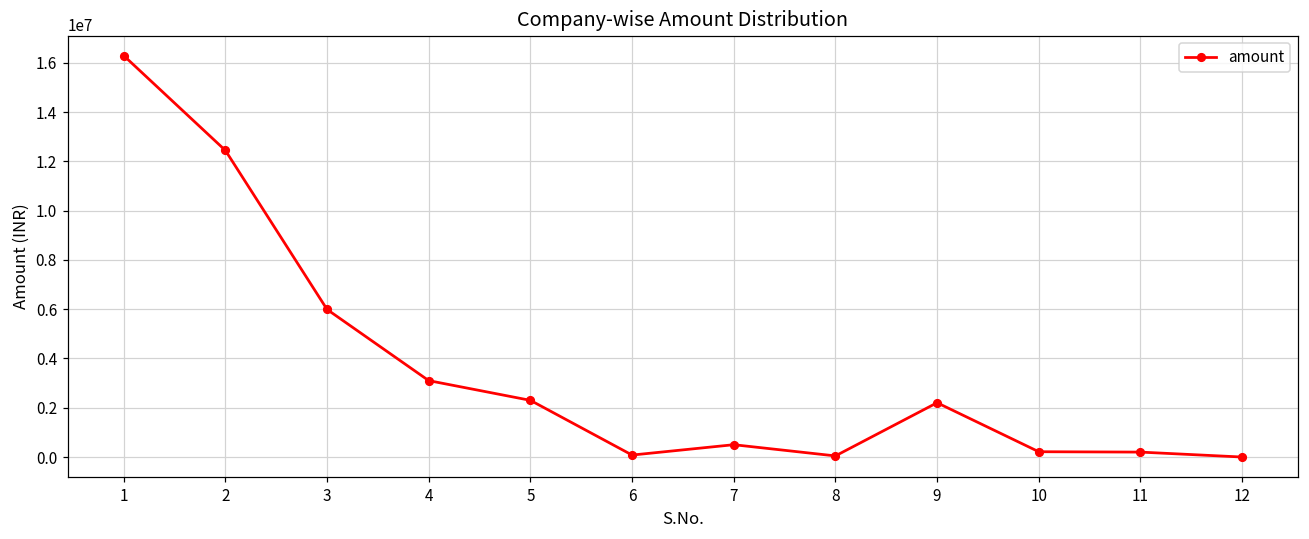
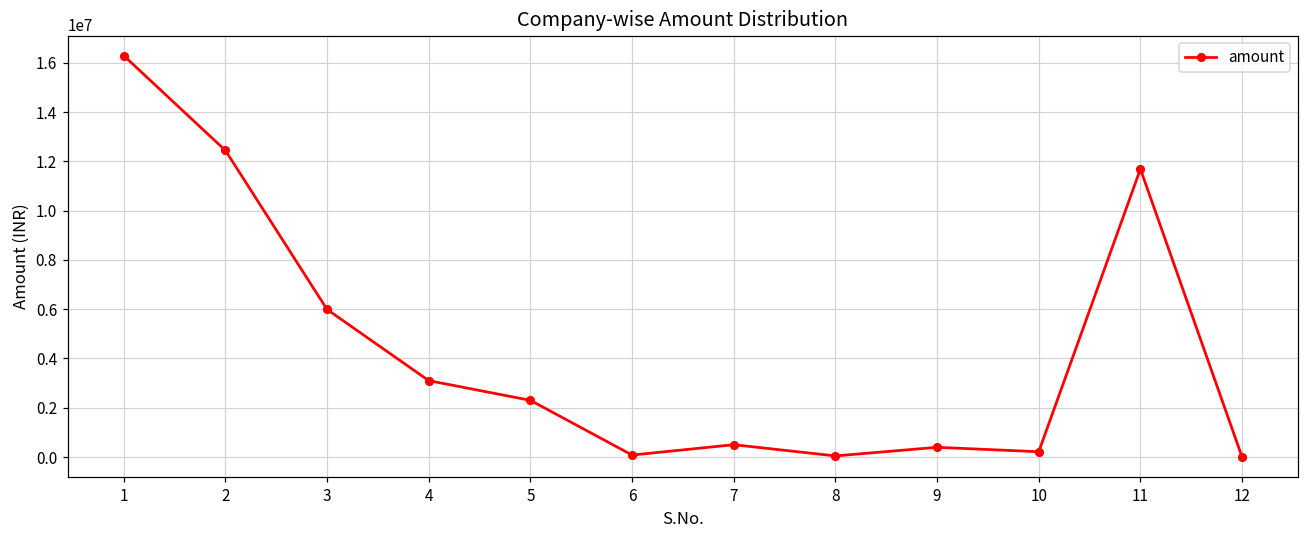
  {
    "1": 16300000,
    "2": 12400000,
    "3": 6000000,
    "4": 3100000,
    "5": 2300000,
    "6": 100000,
    "7": 500000,
    "8": 0,
-   "9": 2200000,
+   "9": 400000,
    "10": 200000,
-   "11": 200000,
+   "11": 11700000,
    "12": 0
  }
